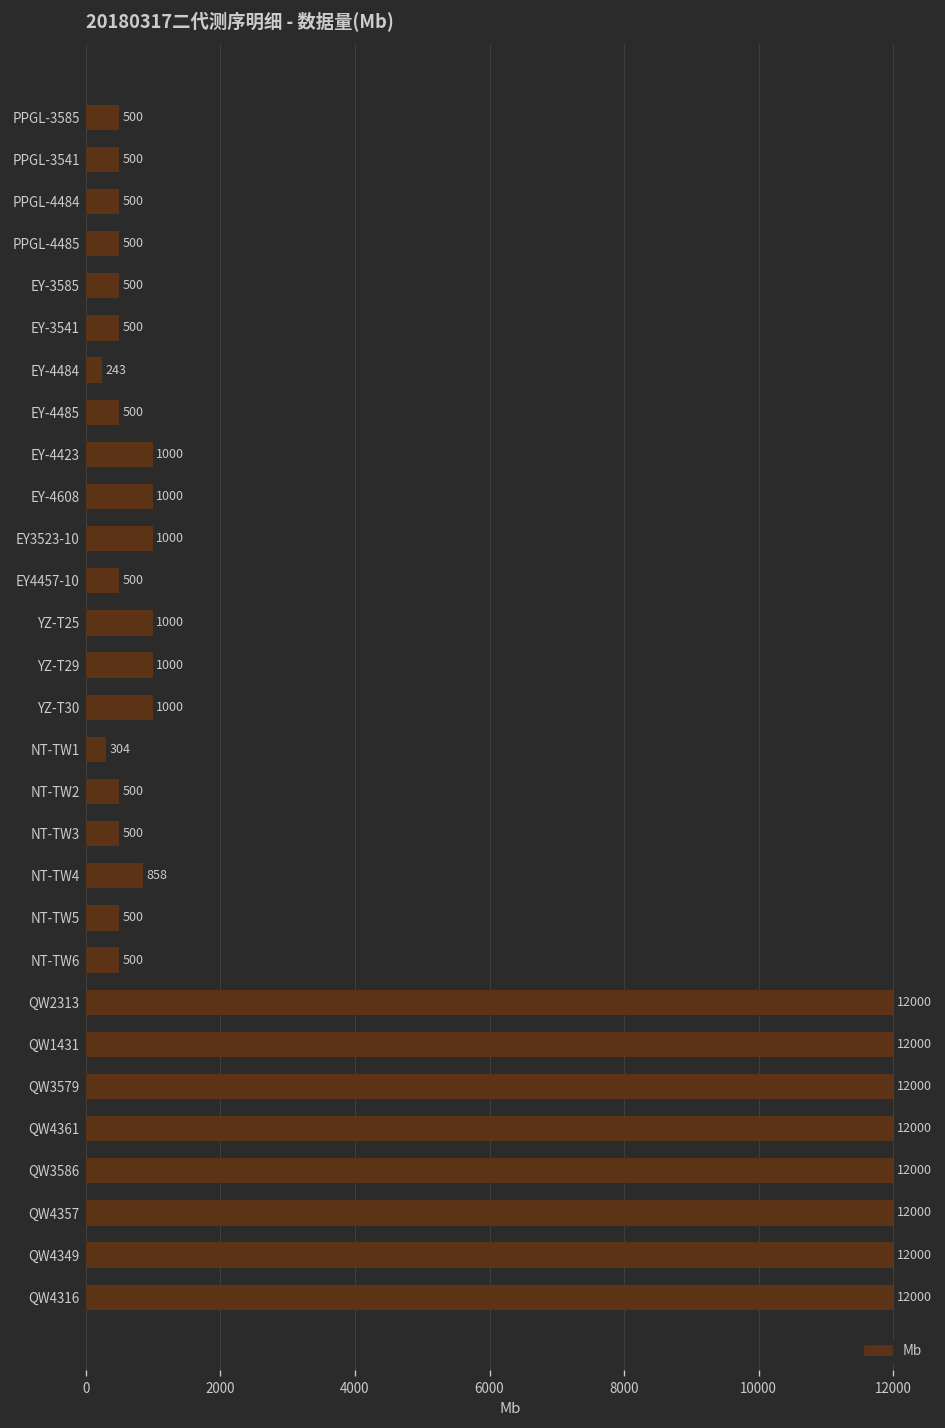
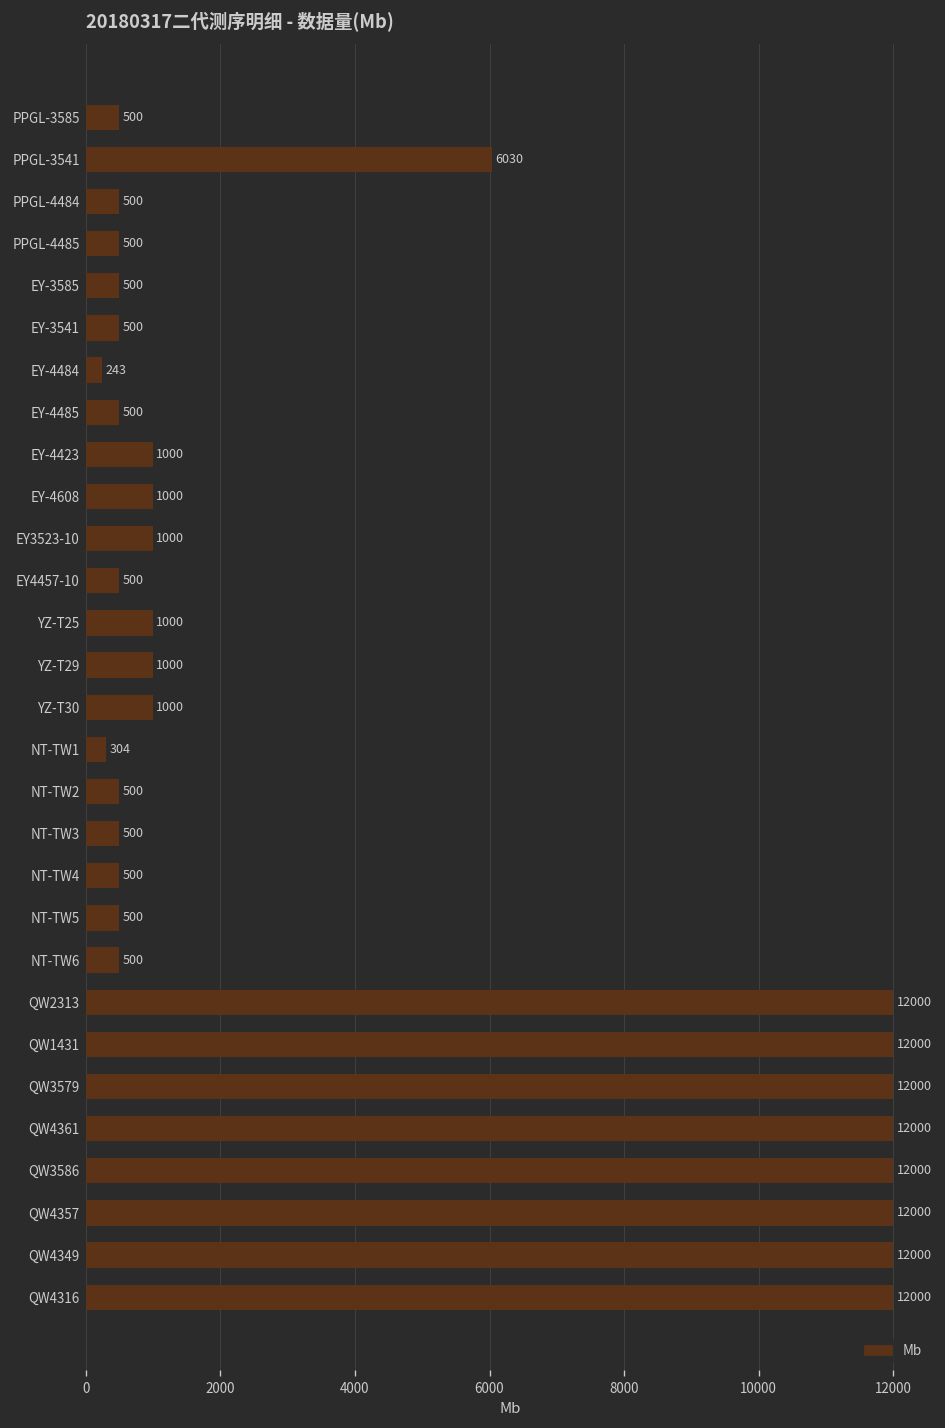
  {
    "PPGL-3585": 500,
-   "PPGL-3541": 500,
+   "PPGL-3541": 6030,
    "PPGL-4484": 500,
    "PPGL-4485": 500,
    "EY-3585": 500,
    "EY-3541": 500,
    "EY-4484": 243,
    "EY-4485": 500,
    "EY-4423": 1000,
    "EY-4608": 1000,
    "EY3523-10": 1000,
    "EY4457-10": 500,
    "YZ-T25": 1000,
    "YZ-T29": 1000,
    "YZ-T30": 1000,
    "NT-TW1": 304,
    "NT-TW2": 500,
    "NT-TW3": 500,
-   "NT-TW4": 858,
+   "NT-TW4": 500,
    "NT-TW5": 500,
    "NT-TW6": 500,
    "QW2313": 12000,
    "QW1431": 12000,
    "QW3579": 12000,
    "QW4361": 12000,
    "QW3586": 12000,
    "QW4357": 12000,
    "QW4349": 12000,
    "QW4316": 12000
  }
